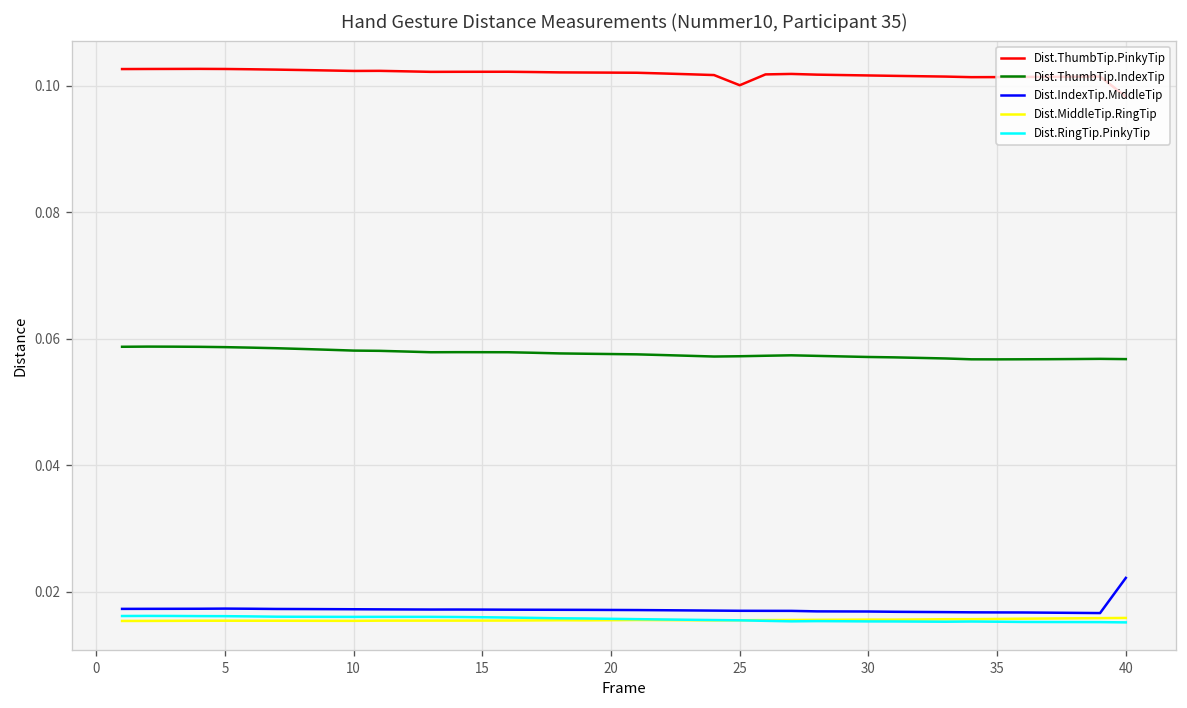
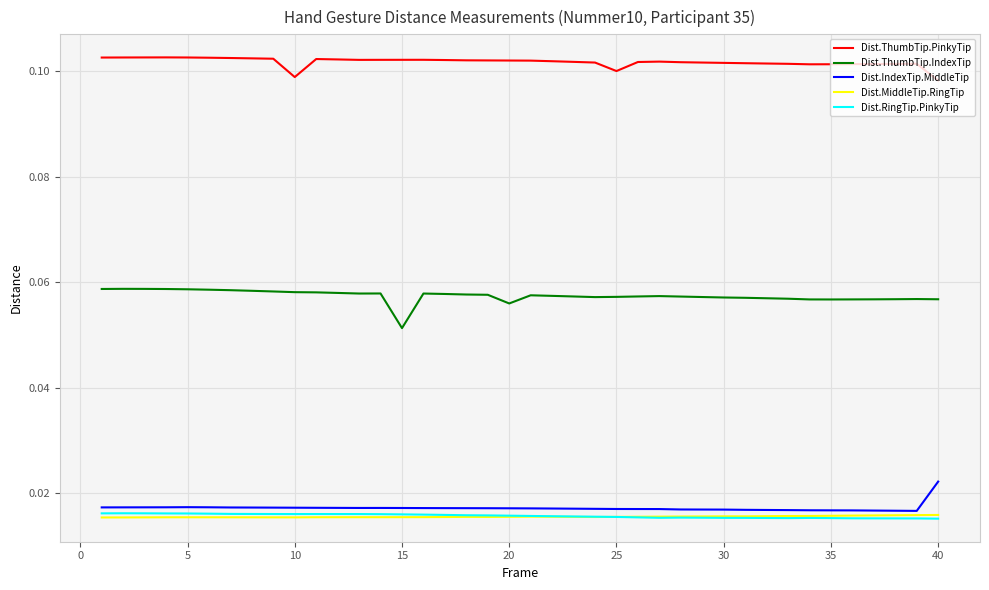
  {
    "Dist.ThumbTip.PinkyTip": {
      "5": 0.103,
-     "10": 0.102,
+     "10": 0.099,
      "15": 0.102,
      "20": 0.102,
      "25": 0.100,
      "30": 0.102
    },
    "Dist.ThumbTip.IndexTip": {
      "5": 0.059,
      "10": 0.058,
-     "15": 0.058,
-     "20": 0.058,
+     "15": 0.051,
+     "20": 0.056,
      "25": 0.057,
      "30": 0.057,
      "35": 0.057,
      "40": 0.057
    },
    "Dist.IndexTip.MiddleTip": {
      "5": 0.017,
      "10": 0.017,
      "15": 0.017,
      "20": 0.017,
      "25": 0.017,
      "30": 0.017,
      "35": 0.017,
      "40": 0.022
    },
    "Dist.MiddleTip.RingTip": {
      "5": 0.015,
      "10": 0.015,
      "15": 0.015,
      "40": 0.016
    },
    "Dist.RingTip.PinkyTip": {
      "5": 0.016,
      "10": 0.016,
      "15": 0.016,
      "40": 0.015
    }
  }
